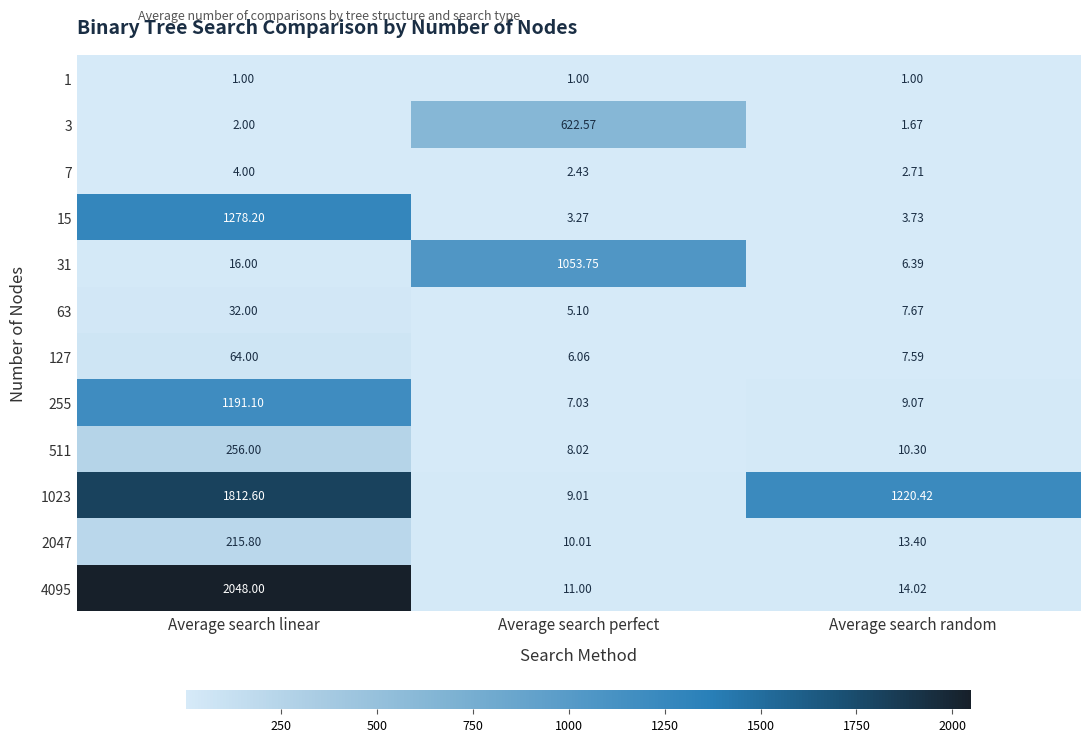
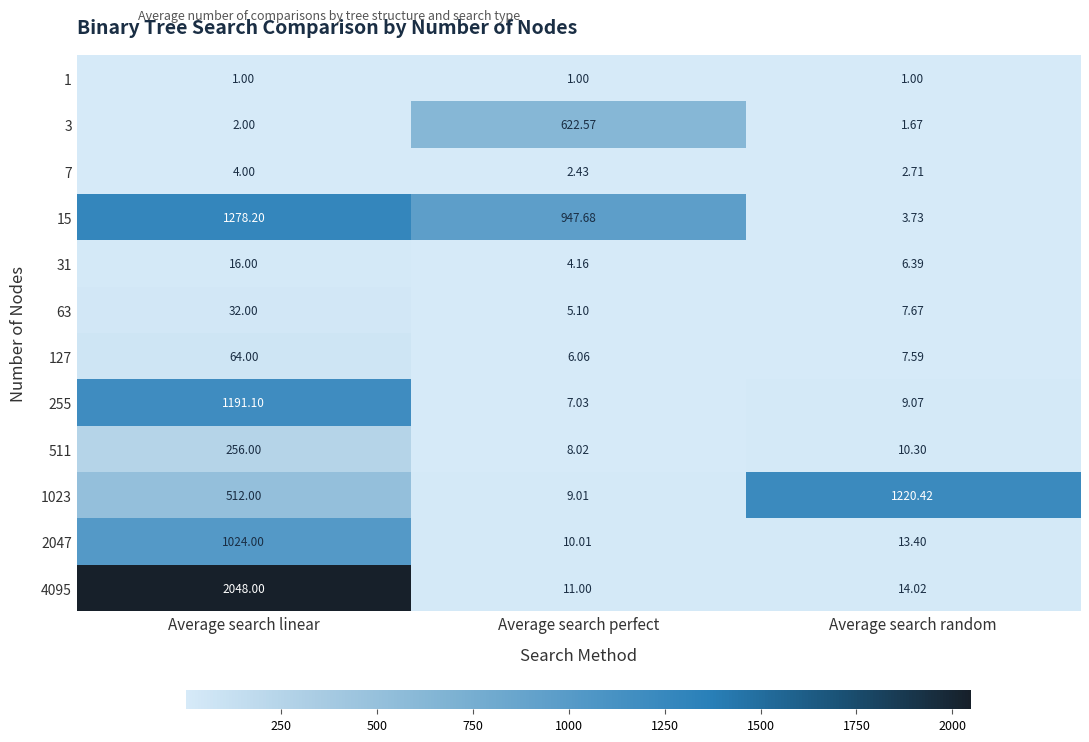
  {
    "1": {
      "Average search linear": 1.00,
      "Average search perfect": 1.00,
      "Average search random": 1.00
    },
    "3": {
      "Average search linear": 2.00,
      "Average search perfect": 622.57,
      "Average search random": 1.67
    },
    "7": {
      "Average search linear": 4.00,
      "Average search perfect": 2.43,
      "Average search random": 2.71
    },
    "15": {
      "Average search linear": 1278.20,
-     "Average search perfect": 3.27,
+     "Average search perfect": 947.68,
      "Average search random": 3.73
    },
    "31": {
      "Average search linear": 16.00,
-     "Average search perfect": 1053.75,
+     "Average search perfect": 4.16,
      "Average search random": 6.39
    },
    "63": {
      "Average search linear": 32.00,
      "Average search perfect": 5.10,
      "Average search random": 7.67
    },
    "127": {
      "Average search linear": 64.00,
      "Average search perfect": 6.06,
      "Average search random": 7.59
    },
    "255": {
      "Average search linear": 1191.10,
      "Average search perfect": 7.03,
      "Average search random": 9.07
    },
    "511": {
      "Average search linear": 256.00,
      "Average search perfect": 8.02,
      "Average search random": 10.30
    },
    "1023": {
-     "Average search linear": 1812.60,
+     "Average search linear": 512.00,
      "Average search perfect": 9.01,
      "Average search random": 1220.42
    },
    "2047": {
-     "Average search linear": 215.80,
+     "Average search linear": 1024.00,
      "Average search perfect": 10.01,
      "Average search random": 13.40
    },
    "4095": {
      "Average search linear": 2048.00,
      "Average search perfect": 11.00,
      "Average search random": 14.02
    }
  }
